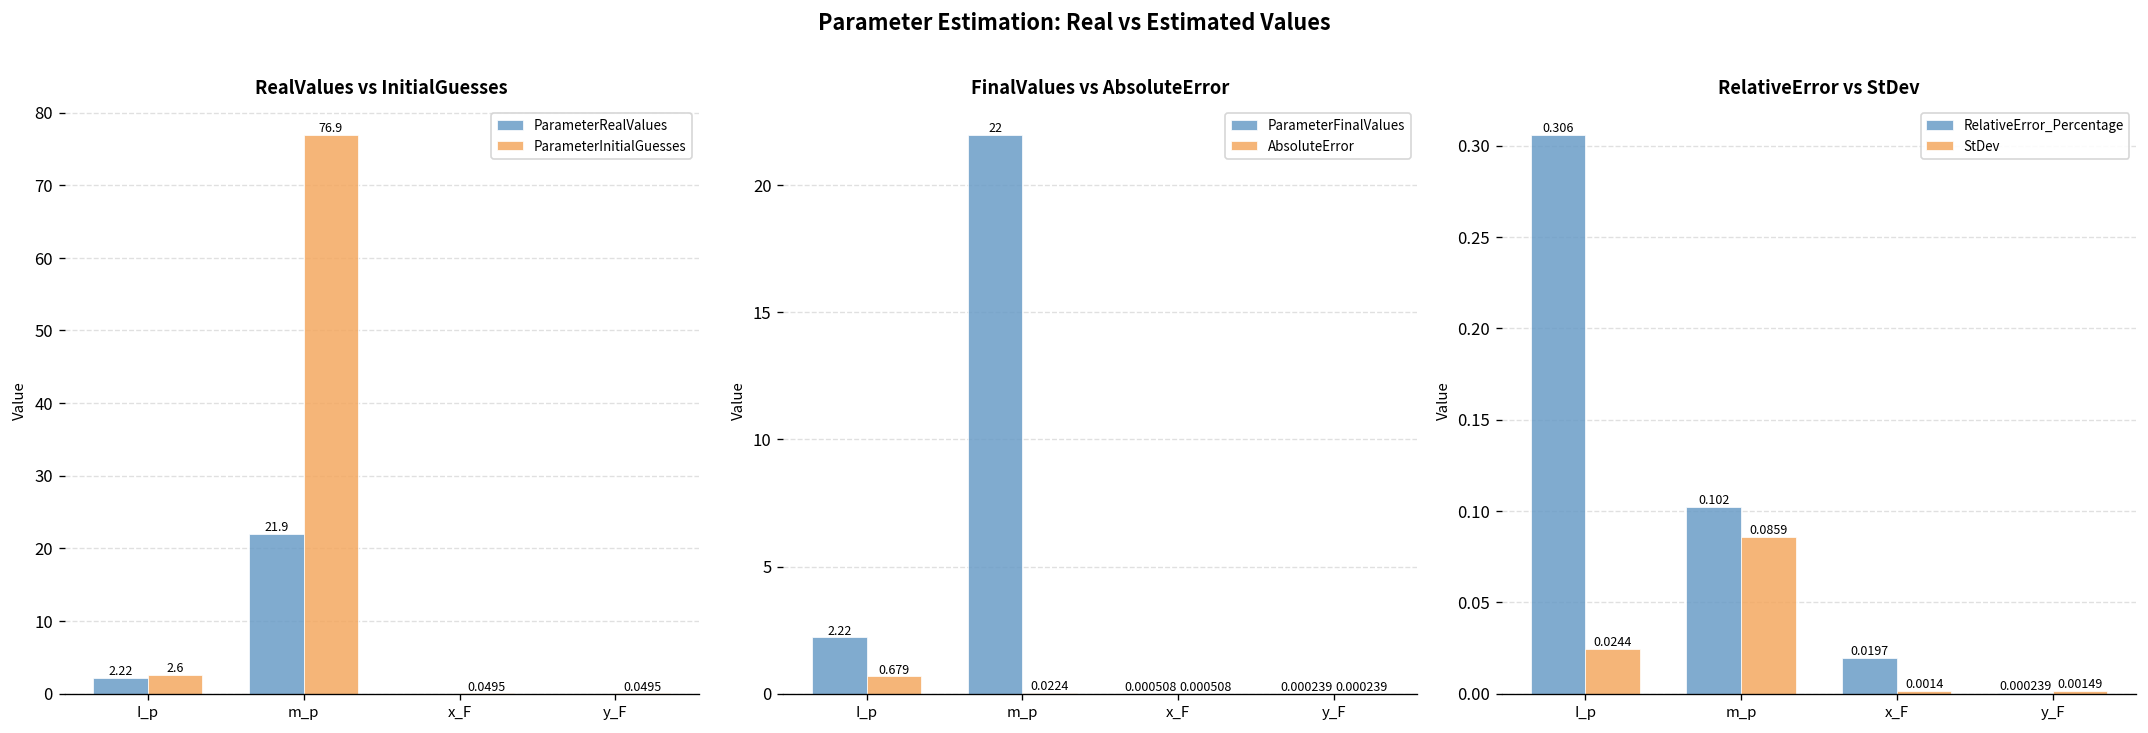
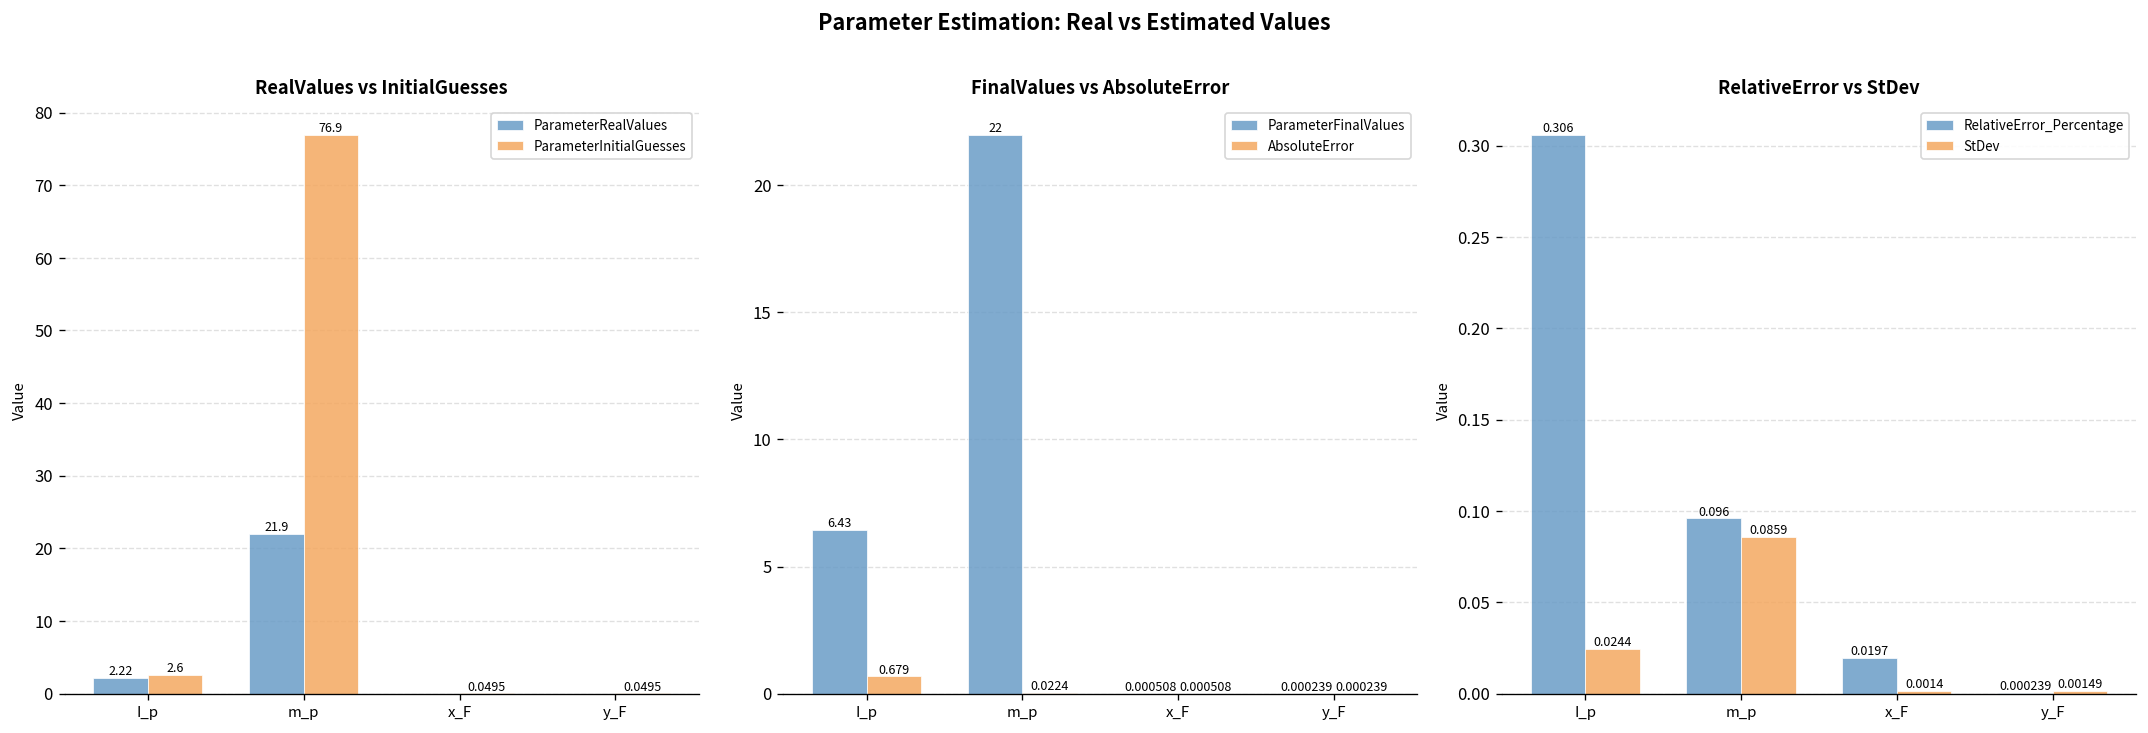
  {
    "RealValues vs InitialGuesses": {
      "ParameterRealValues": {
        "I_p": 2.22,
        "m_p": 21.9
      },
      "ParameterInitialGuesses": {
        "I_p": 2.6,
        "m_p": 76.9,
        "x_F": 0.0495,
        "y_F": 0.0495
      }
    },
    "FinalValues vs AbsoluteError": {
      "ParameterFinalValues": {
-       "I_p": 2.22,
+       "I_p": 6.43,
        "m_p": 22,
        "x_F": 0.000508,
        "y_F": 0.000239
      },
      "AbsoluteError": {
        "I_p": 0.679,
        "m_p": 0.0224,
        "x_F": 0.000508,
        "y_F": 0.000239
      }
    },
    "RelativeError vs StDev": {
      "RelativeError_Percentage": {
        "I_p": 0.306,
-       "m_p": 0.102,
+       "m_p": 0.096,
        "x_F": 0.0197,
        "y_F": 0.000239
      },
      "StDev": {
        "I_p": 0.0244,
        "m_p": 0.0859,
        "x_F": 0.0014,
        "y_F": 0.00149
      }
    }
  }
